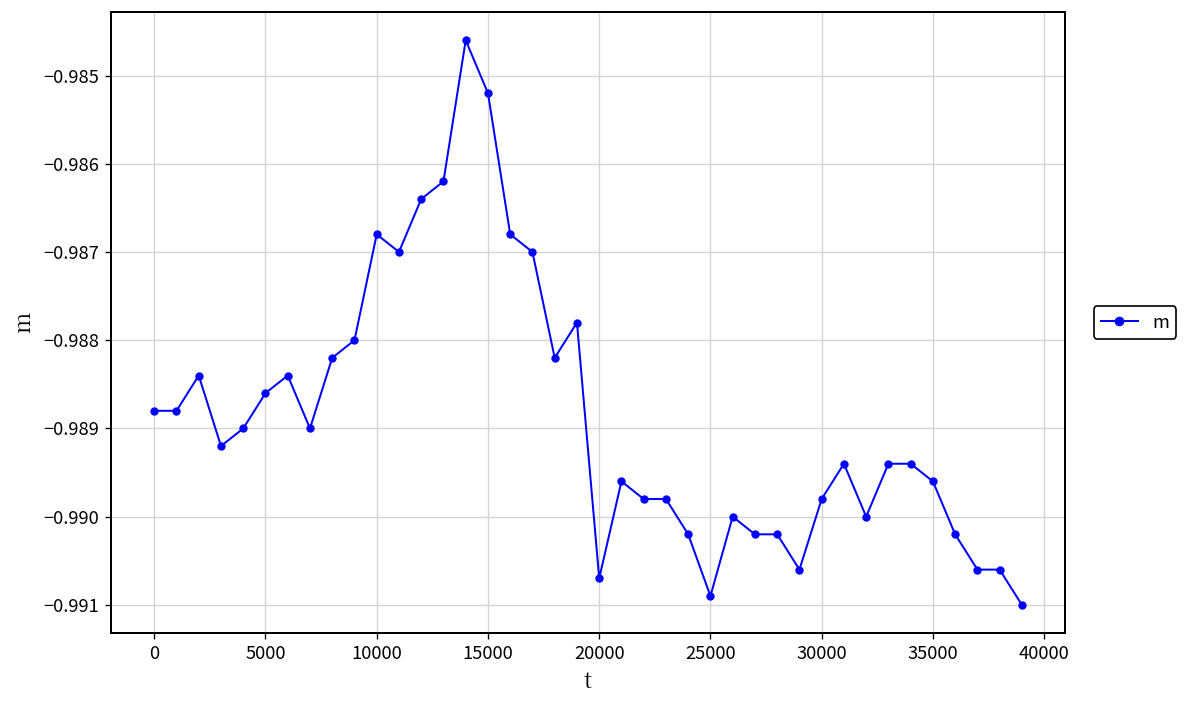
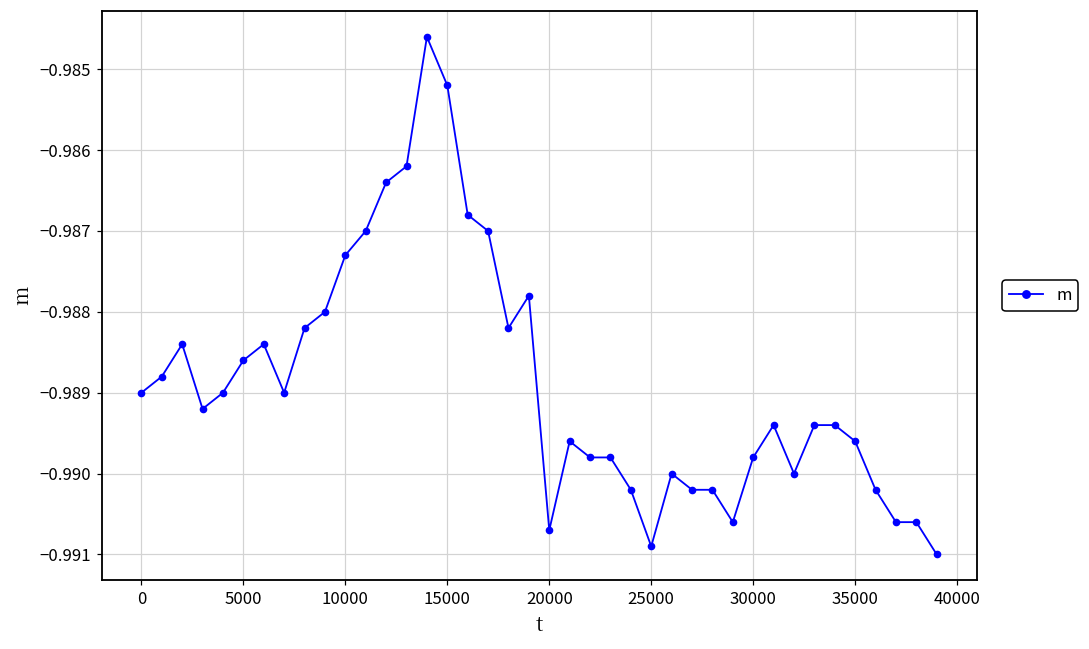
  {
-   "0": -0.9888,
+   "0": -0.9890,
    "5000": -0.9886,
-   "10000": -0.9868,
+   "10000": -0.9873,
    "15000": -0.9852,
    "20000": -0.9907,
    "25000": -0.9909,
    "30000": -0.9898,
    "35000": -0.9896
  }
